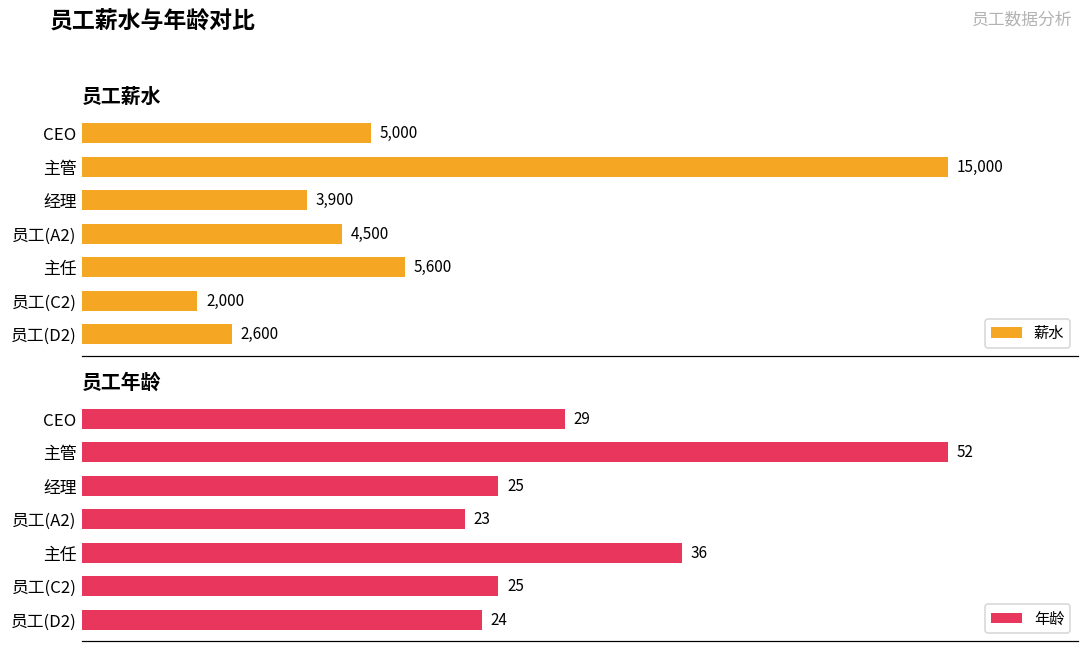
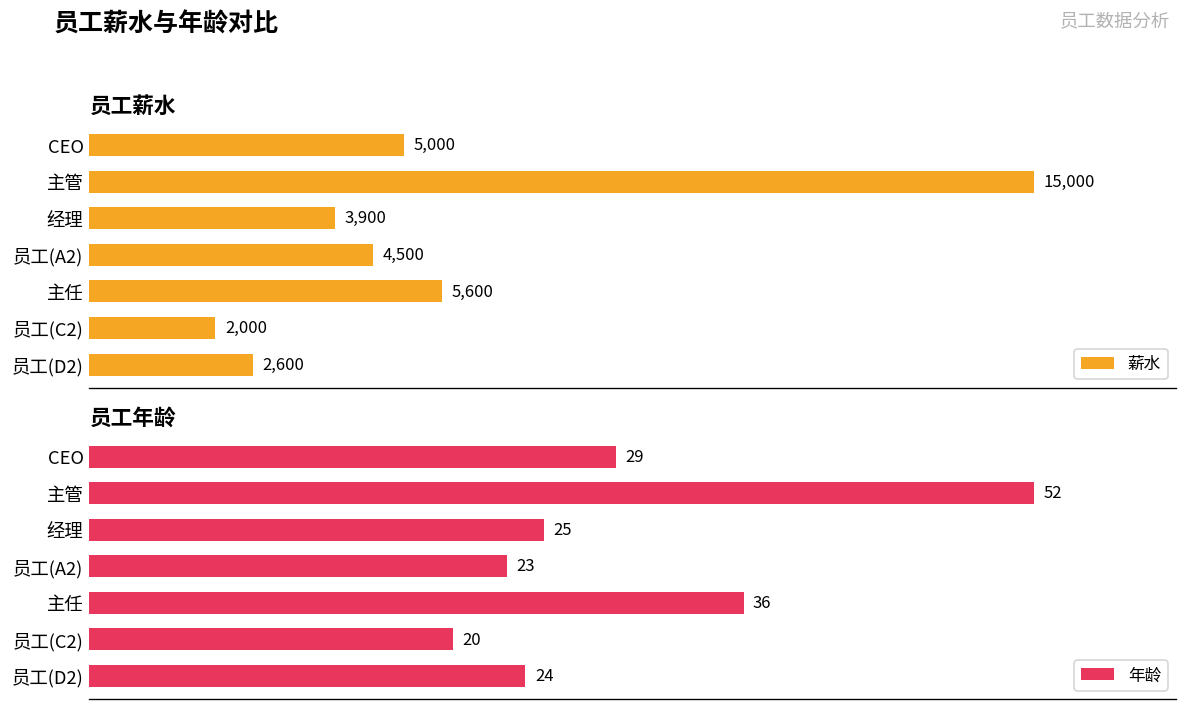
  {
    "员工薪水": {
      "CEO": "5,000",
      "主管": "15,000",
      "经理": "3,900",
      "员工(A2)": "4,500",
      "主任": "5,600",
      "员工(C2)": "2,000",
      "员工(D2)": "2,600"
    },
    "员工年龄": {
      "CEO": "29",
      "主管": "52",
      "经理": "25",
      "员工(A2)": "23",
      "主任": "36",
-     "员工(C2)": "25",
+     "员工(C2)": "20",
      "员工(D2)": "24"
    }
  }
